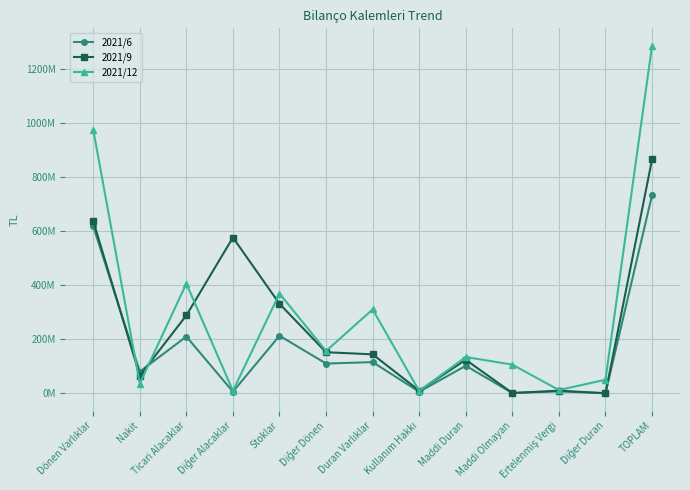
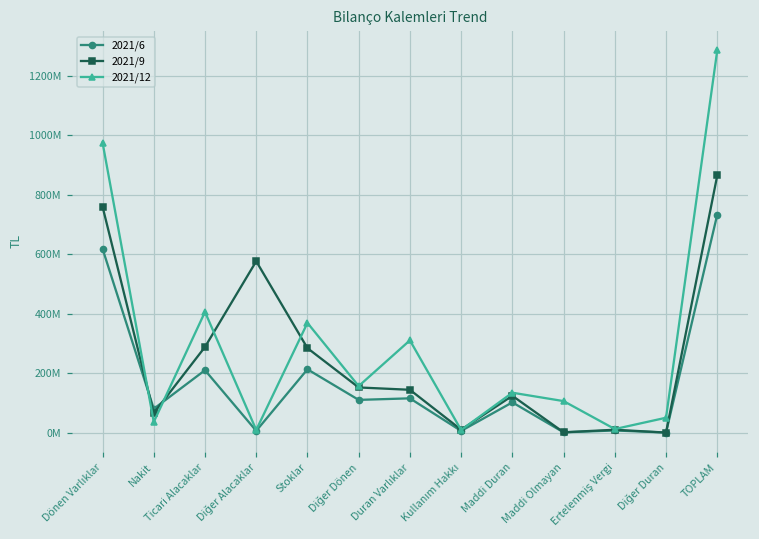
  {
    "2021/9": {
-     "Dönen Varlıklar": 640000000,
+     "Dönen Varlıklar": 760000000,
      "Nakit": 70000000,
      "Ticari Alacaklar": 290000000,
      "Diğer Alacaklar": 580000000,
-     "Stoklar": 330000000,
+     "Stoklar": 280000000,
      "Duran Varlıklar": 140000000,
      "Maddi Duran": 120000000,
      "TOPLAM": 860000000
    }
  }
